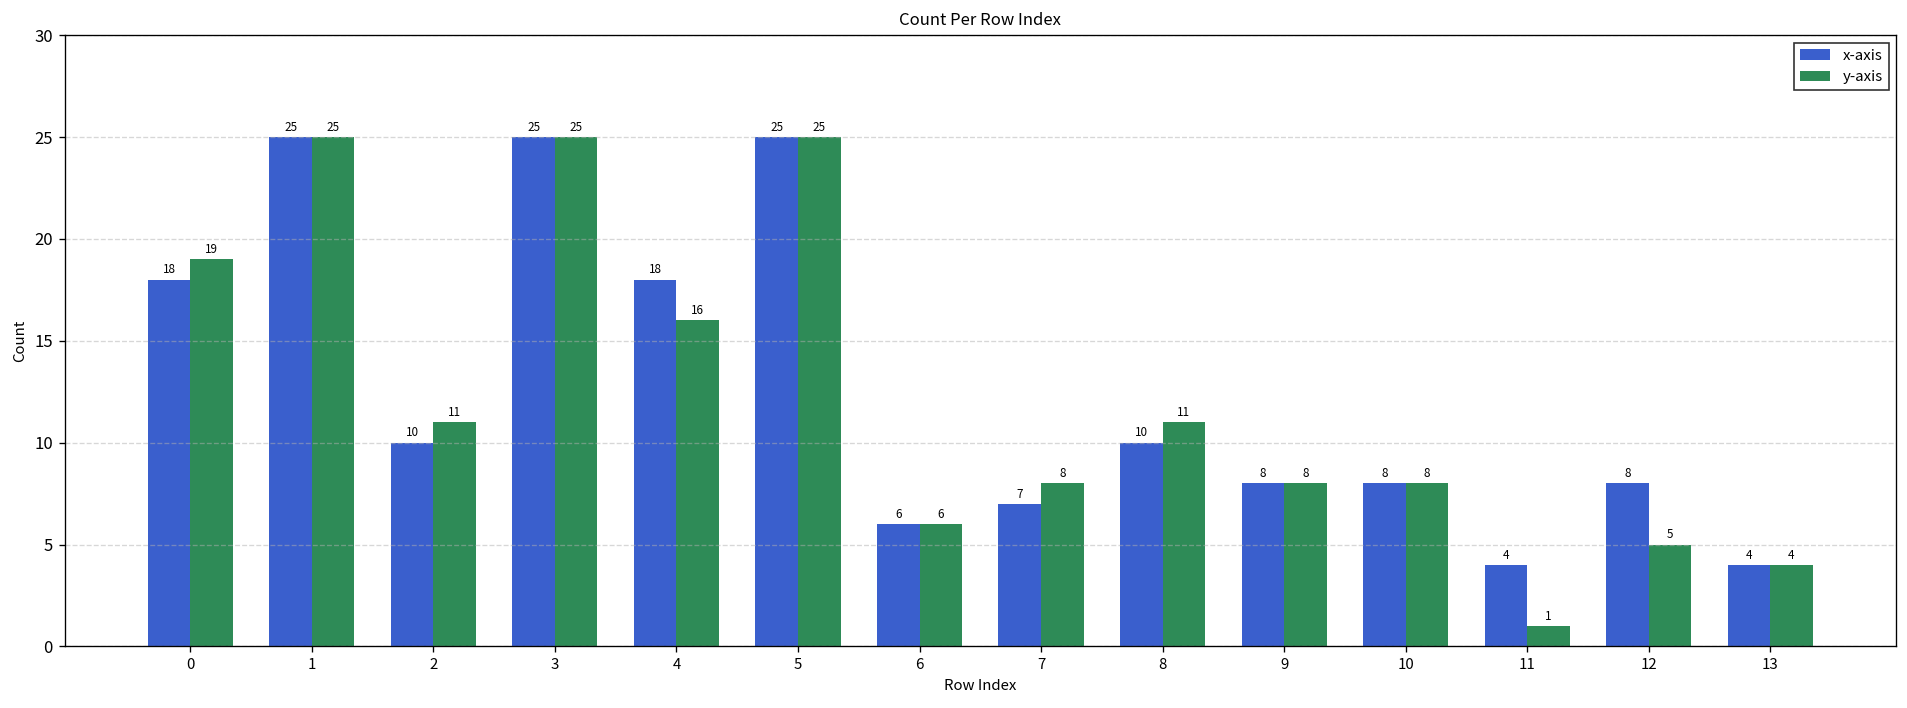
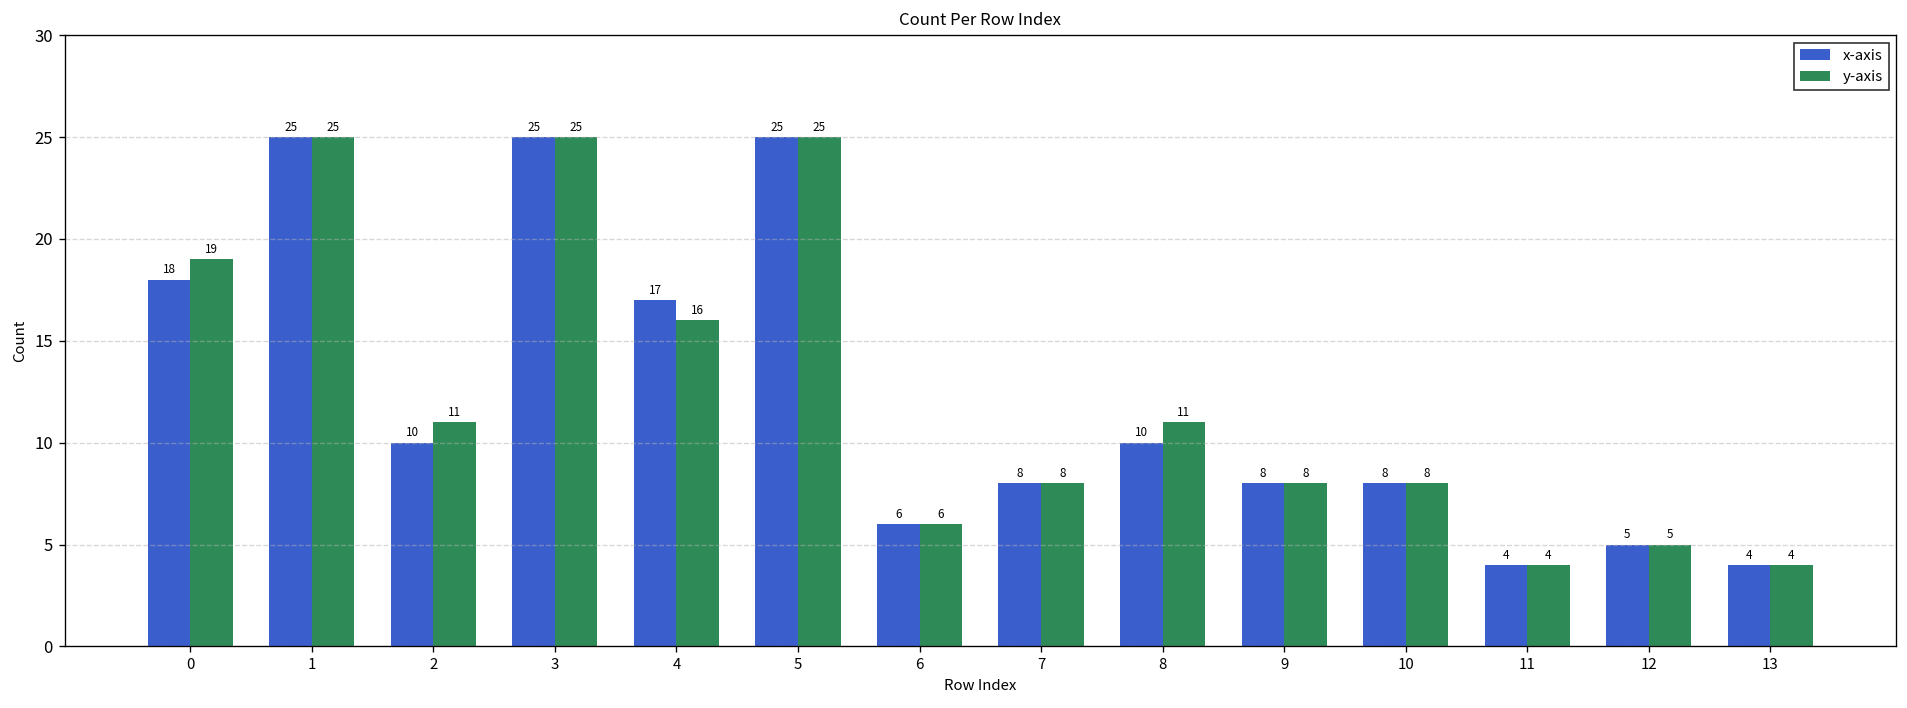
  {
    "x-axis": {
      "0": 18,
      "1": 25,
      "2": 10,
      "3": 25,
-     "4": 18,
+     "4": 17,
      "5": 25,
      "6": 6,
-     "7": 7,
+     "7": 8,
      "8": 10,
      "9": 8,
      "10": 8,
      "11": 4,
-     "12": 8,
+     "12": 5,
      "13": 4
    },
    "y-axis": {
      "0": 19,
      "1": 25,
      "2": 11,
      "3": 25,
      "4": 16,
      "5": 25,
      "6": 6,
      "7": 8,
      "8": 11,
      "9": 8,
      "10": 8,
-     "11": 1,
+     "11": 4,
      "12": 5,
      "13": 4
    }
  }
